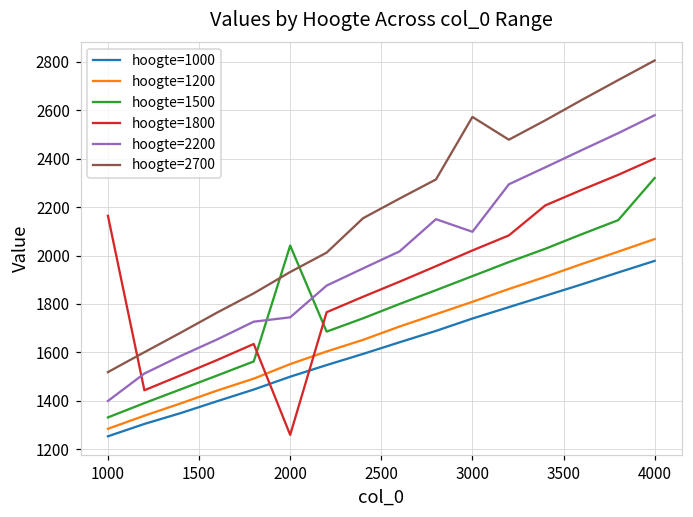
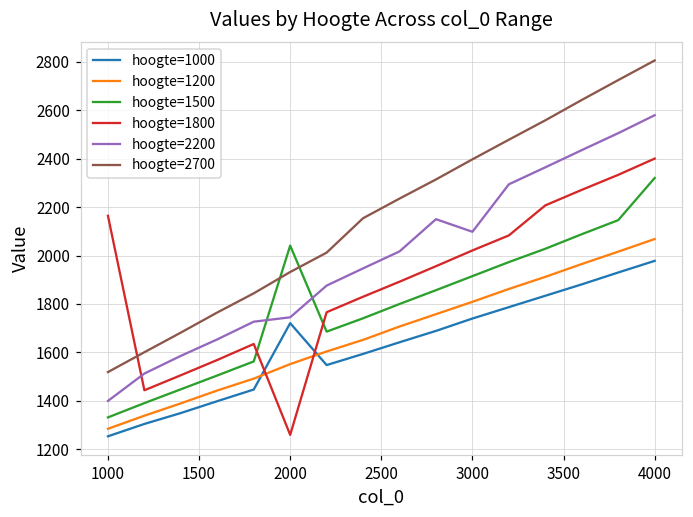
  {
    "hoogte=1000": {
      "1000": 1250,
-     "2000": 1500,
+     "2000": 1720,
      "3000": 1740,
      "4000": 1980
    },
    "hoogte=1200": {
      "1000": 1290,
      "2000": 1550,
      "3000": 1810,
      "4000": 2070
    },
    "hoogte=1500": {
      "1000": 1330,
      "2000": 2040,
      "3000": 1920,
      "4000": 2320
    },
    "hoogte=1800": {
      "1000": 2160,
      "2000": 1260,
      "3000": 2020,
      "4000": 2400
    },
    "hoogte=2200": {
      "1000": 1400,
      "2000": 1750,
      "3000": 2100,
      "4000": 2580
    },
    "hoogte=2700": {
      "1000": 1520,
      "2000": 1930,
-     "3000": 2570,
+     "3000": 2400,
      "4000": 2810
    }
  }
